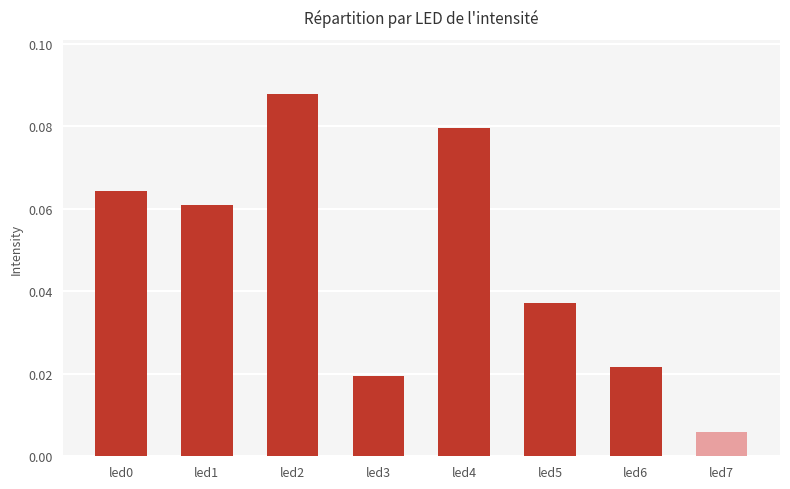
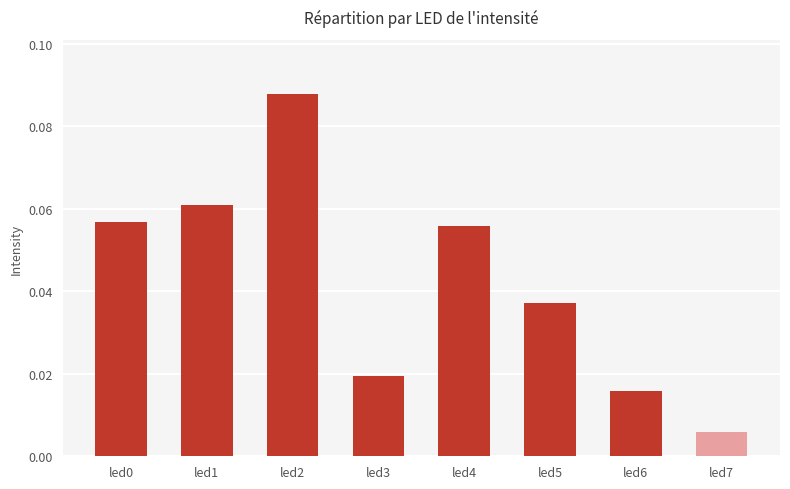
  {
-   "led0": 0.064,
+   "led0": 0.057,
    "led1": 0.061,
    "led2": 0.088,
    "led3": 0.019,
-   "led4": 0.080,
+   "led4": 0.056,
    "led5": 0.037,
-   "led6": 0.022,
+   "led6": 0.016,
    "led7": 0.006
  }
